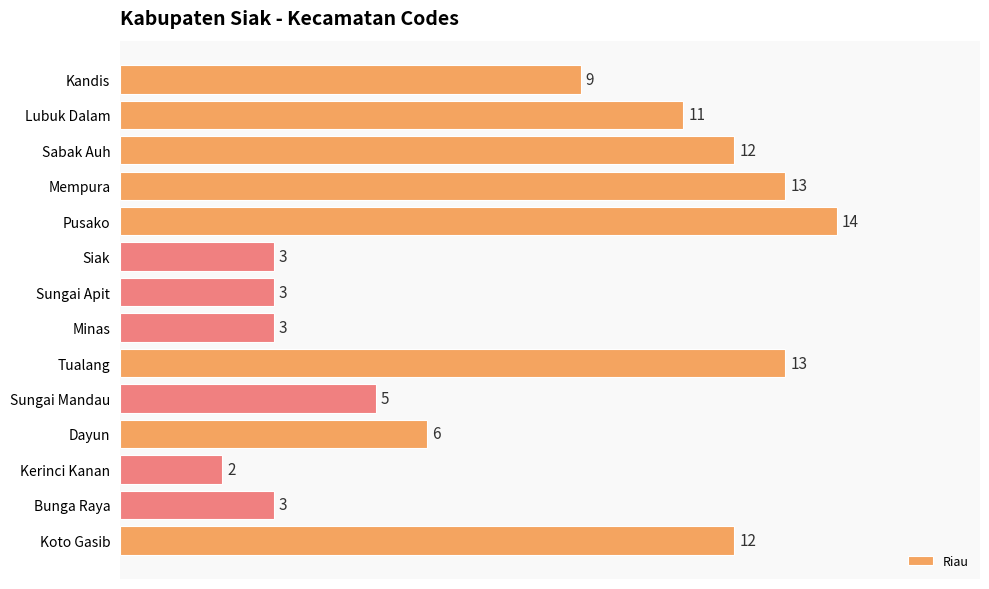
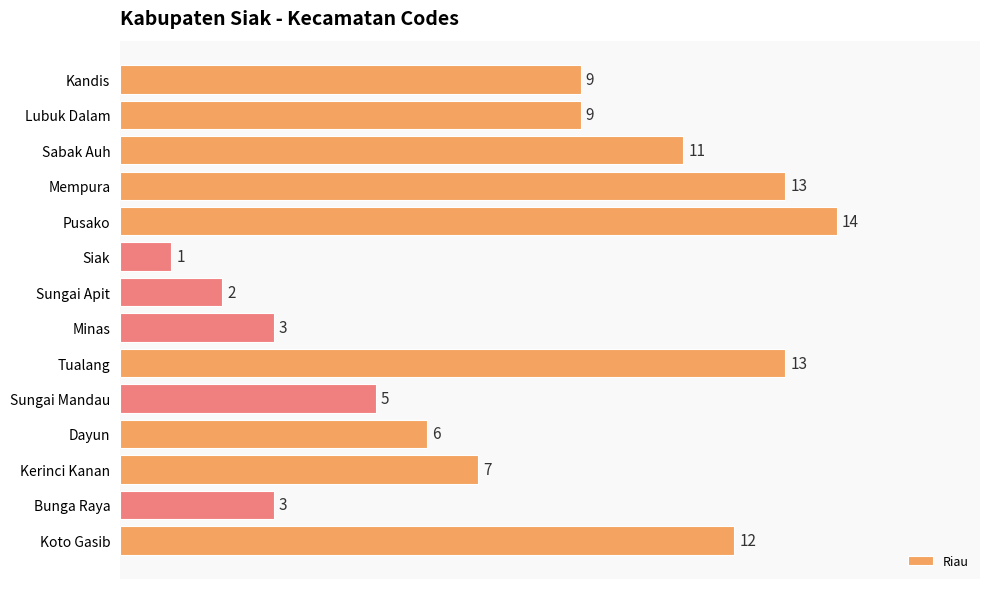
  {
    "Kandis": 9,
-   "Lubuk Dalam": 11,
-   "Sabak Auh": 12,
+   "Lubuk Dalam": 9,
+   "Sabak Auh": 11,
    "Mempura": 13,
    "Pusako": 14,
-   "Siak": 3,
-   "Sungai Apit": 3,
+   "Siak": 1,
+   "Sungai Apit": 2,
    "Minas": 3,
    "Tualang": 13,
    "Sungai Mandau": 5,
    "Dayun": 6,
-   "Kerinci Kanan": 2,
+   "Kerinci Kanan": 7,
    "Bunga Raya": 3,
    "Koto Gasib": 12
  }
